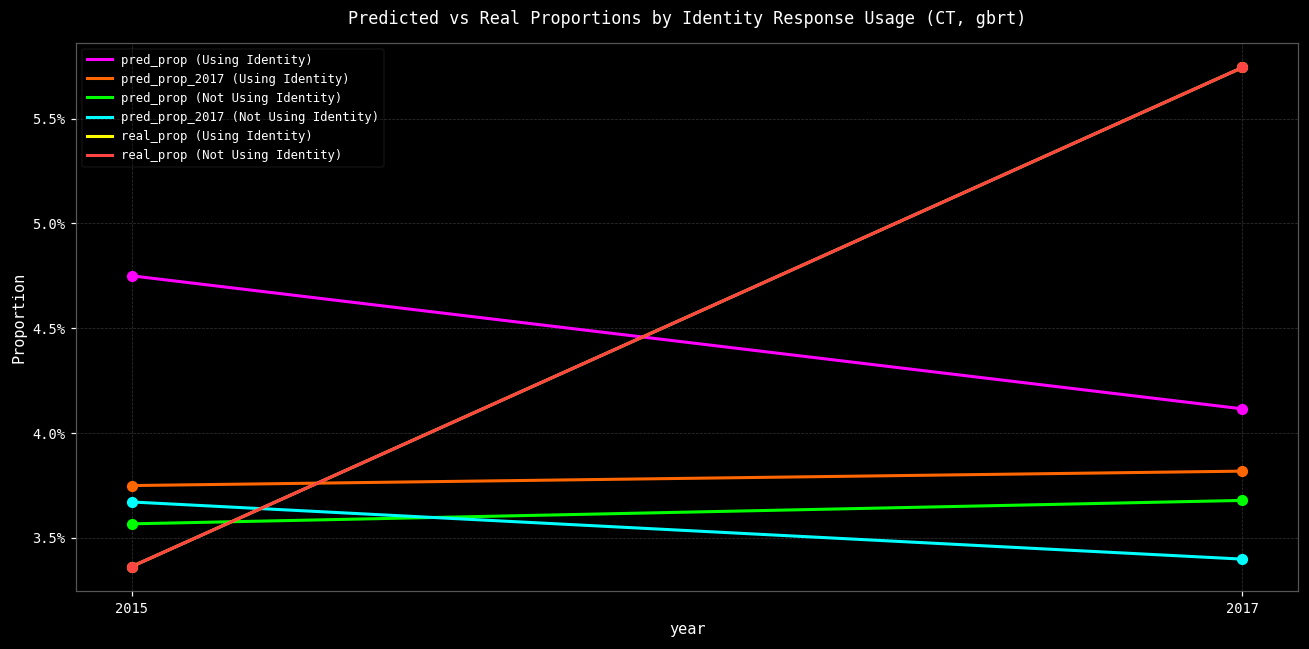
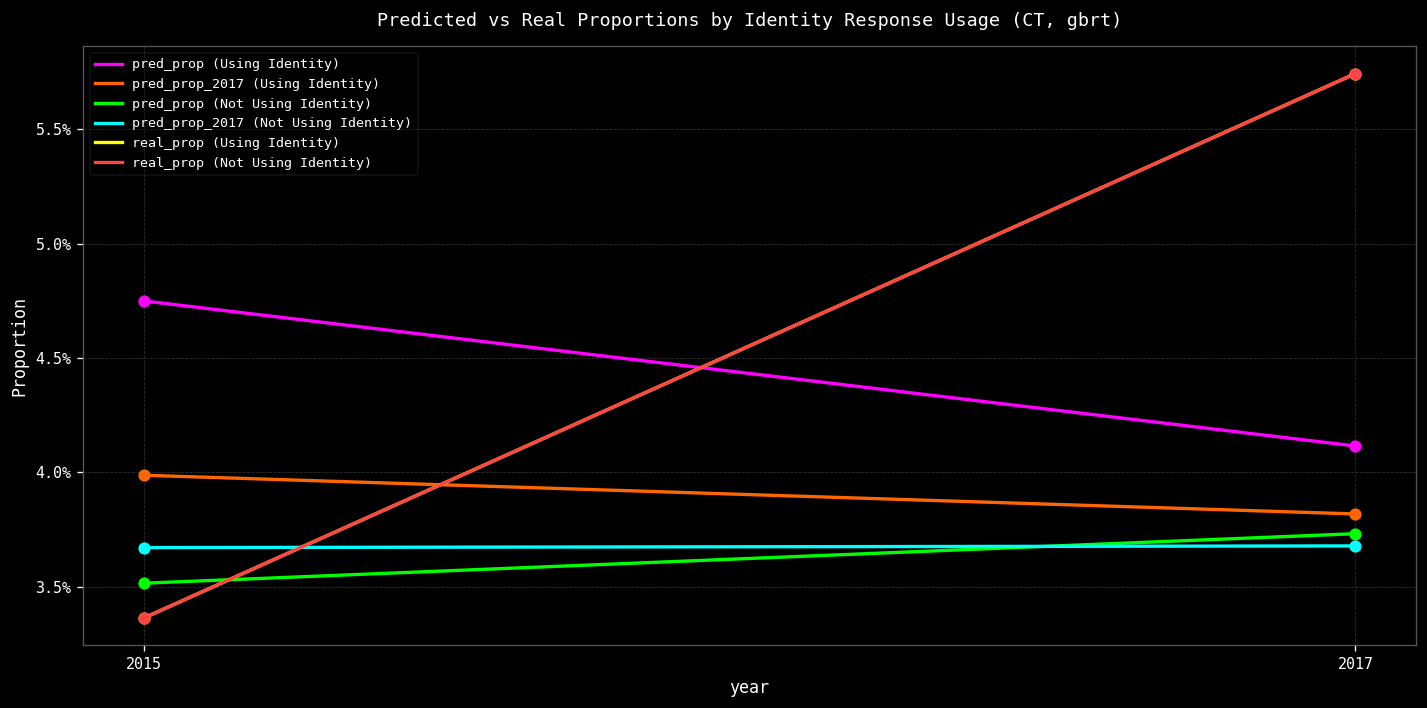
  {
    "pred_prop (Using Identity)": {
      "2015": "4.75%",
      "2017": "4.12%"
    },
    "pred_prop_2017 (Using Identity)": {
-     "2015": "3.75%",
+     "2015": "3.99%",
      "2017": "3.82%"
    },
    "pred_prop (Not Using Identity)": {
-     "2015": "3.57%",
-     "2017": "3.68%"
+     "2015": "3.52%",
+     "2017": "3.73%"
    },
    "pred_prop_2017 (Not Using Identity)": {
      "2015": "3.67%",
-     "2017": "3.40%"
+     "2017": "3.68%"
    },
    "real_prop (Not Using Identity)": {
      "2015": "3.36%",
      "2017": "5.74%"
    }
  }
